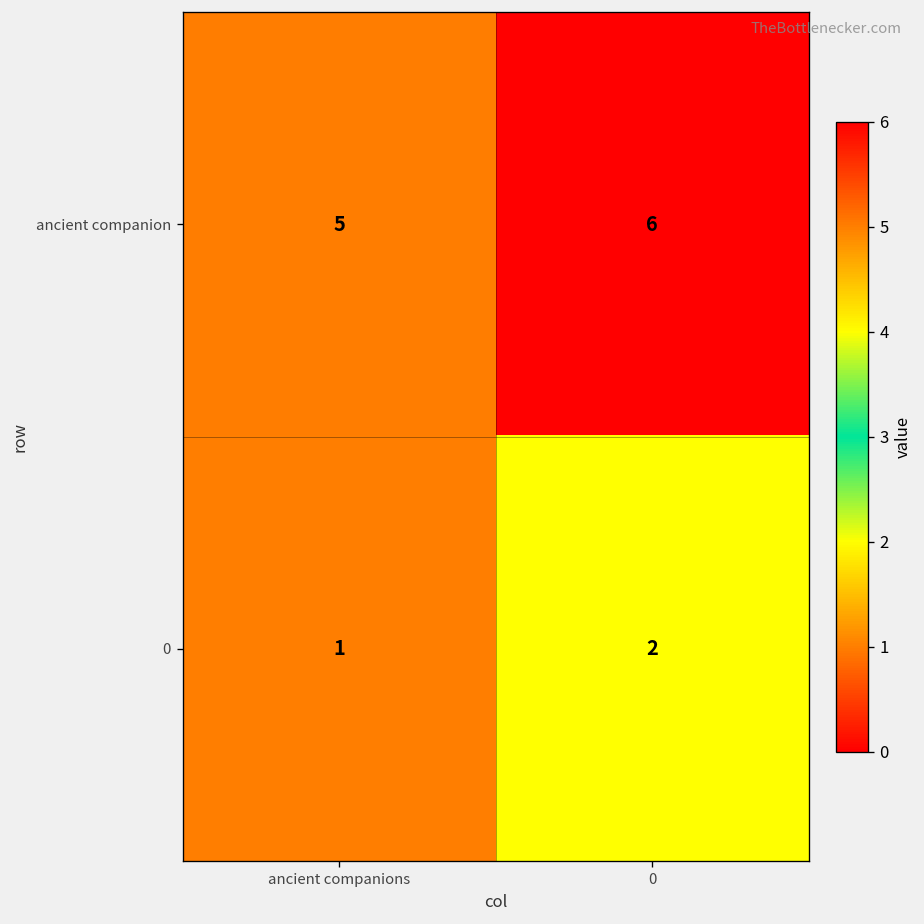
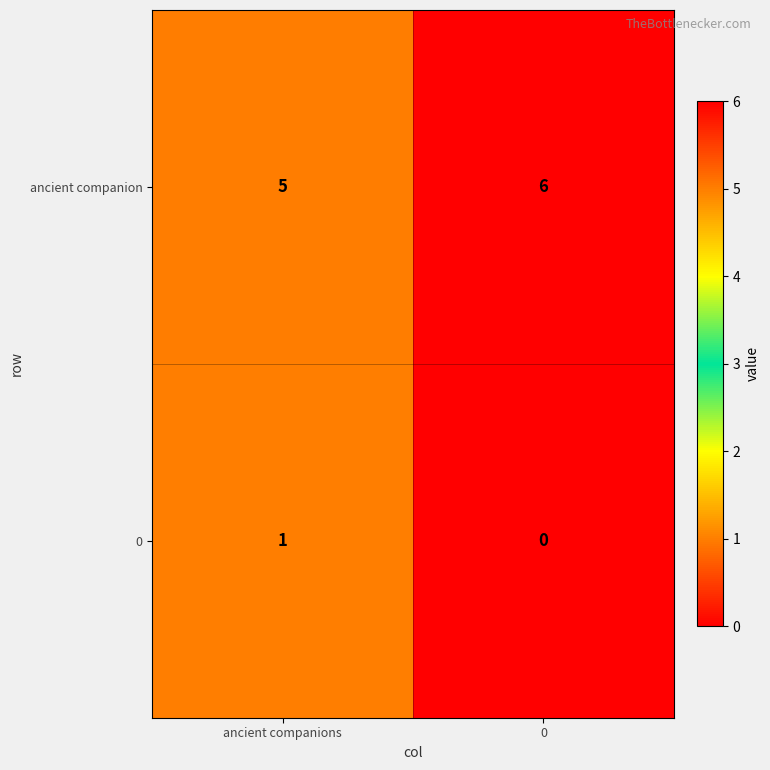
  {
    "ancient companion": {
      "ancient companions": 5,
      "0": 6
    },
    "0": {
      "ancient companions": 1,
-     "0": 2
+     "0": 0
    }
  }
